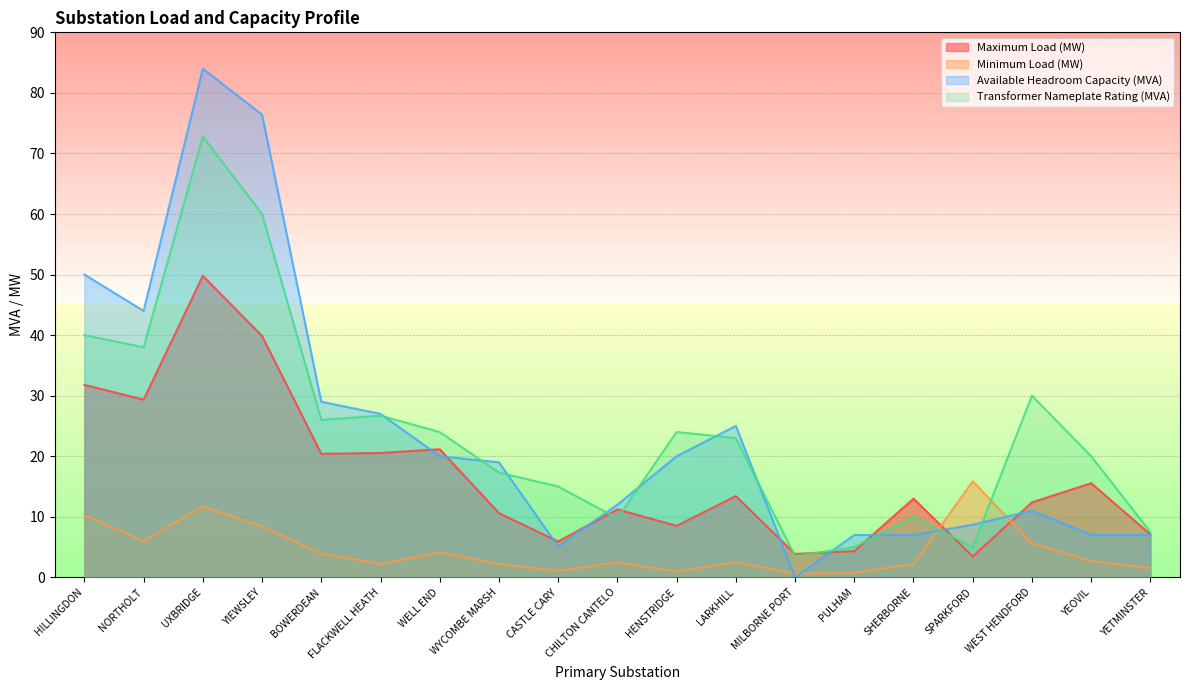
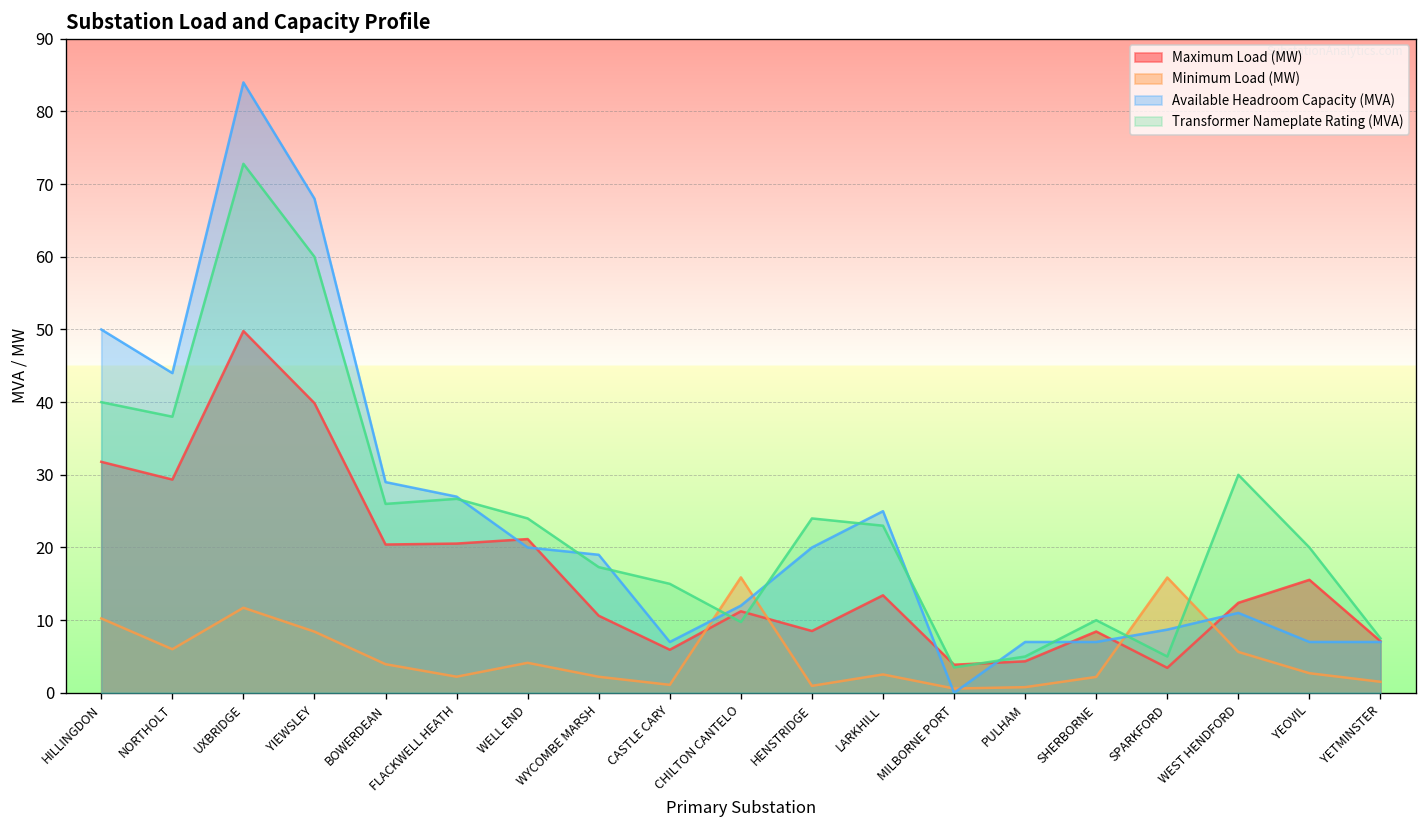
  {
    "Maximum Load (MW)": {
      "HILLINGDON": 32,
      "NORTHOLT": 29,
      "UXBRIDGE": 50,
      "YIEWSLEY": 40,
      "BOWERDEAN": 20,
      "FLACKWELL HEATH": 21,
      "WELL END": 21,
      "WYCOMBE MARSH": 11,
      "CASTLE CARY": 6,
      "CHILTON CANTELO": 11,
      "HENSTRIDGE": 9,
      "LARKHILL": 13,
      "PULHAM": 4,
-     "SHERBORNE": 13,
+     "SHERBORNE": 8,
      "SPARKFORD": 3,
      "WEST HENDFORD": 12,
      "YEOVIL": 16
    },
    "Minimum Load (MW)": {
      "HILLINGDON": 10,
      "NORTHOLT": 6,
      "UXBRIDGE": 12,
      "YIEWSLEY": 8,
      "BOWERDEAN": 4,
      "FLACKWELL HEATH": 2,
      "WELL END": 4,
      "WYCOMBE MARSH": 2,
      "CASTLE CARY": 1,
-     "CHILTON CANTELO": 2,
+     "CHILTON CANTELO": 16,
      "HENSTRIDGE": 1,
      "LARKHILL": 3,
      "MILBORNE PORT": 1,
      "PULHAM": 1,
      "SHERBORNE": 2,
      "SPARKFORD": 16,
      "WEST HENDFORD": 6,
      "YEOVIL": 3,
      "YETMINSTER": 2
    },
    "Available Headroom Capacity (MVA)": {
      "HILLINGDON": 50,
      "NORTHOLT": 44,
      "UXBRIDGE": 84,
-     "YIEWSLEY": 76,
+     "YIEWSLEY": 68,
      "BOWERDEAN": 29,
      "WELL END": 20,
      "WYCOMBE MARSH": 19,
-     "CASTLE CARY": 5,
+     "CASTLE CARY": 7,
      "CHILTON CANTELO": 12,
      "HENSTRIDGE": 20,
      "LARKHILL": 25,
      "MILBORNE PORT": 0,
      "PULHAM": 7,
      "SHERBORNE": 7,
      "SPARKFORD": 9,
      "WEST HENDFORD": 11,
      "YEOVIL": 7
    },
    "Transformer Nameplate Rating (MVA)": {
      "HILLINGDON": 40,
      "NORTHOLT": 38,
      "UXBRIDGE": 73,
      "YIEWSLEY": 60,
      "BOWERDEAN": 26,
      "WELL END": 24,
      "WYCOMBE MARSH": 17,
      "CASTLE CARY": 15,
      "CHILTON CANTELO": 10,
      "HENSTRIDGE": 24,
      "LARKHILL": 23,
      "PULHAM": 5,
      "SHERBORNE": 10,
      "SPARKFORD": 5,
      "WEST HENDFORD": 30,
      "YEOVIL": 20
    }
  }
